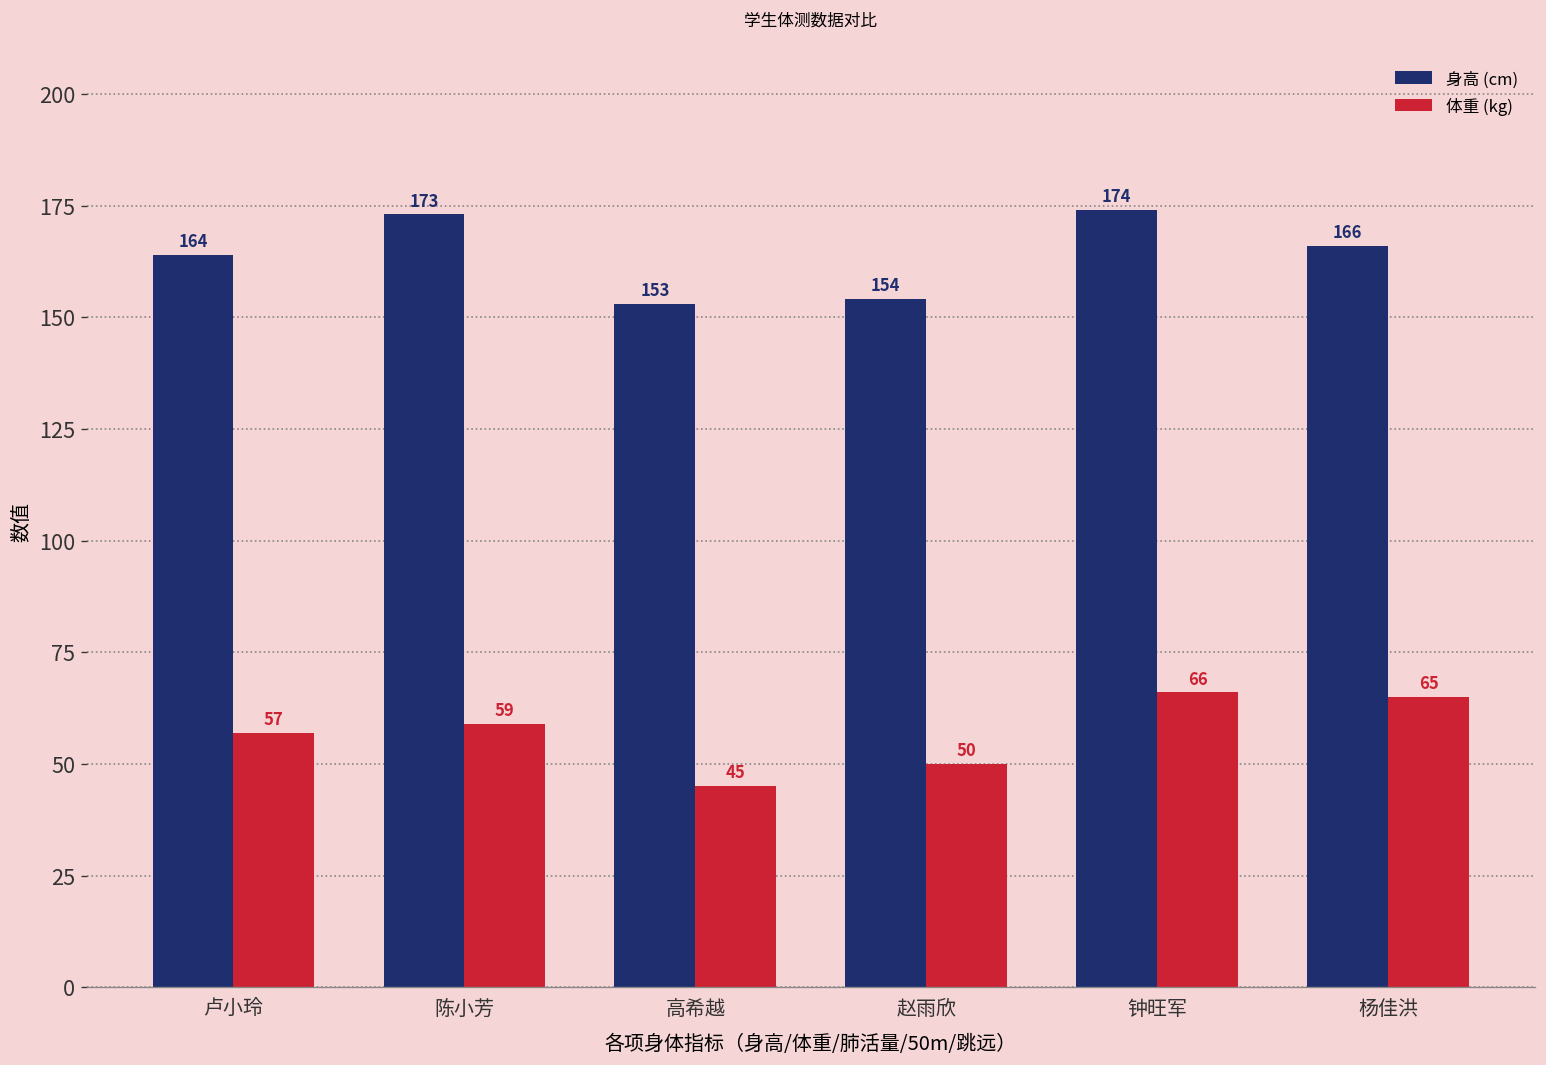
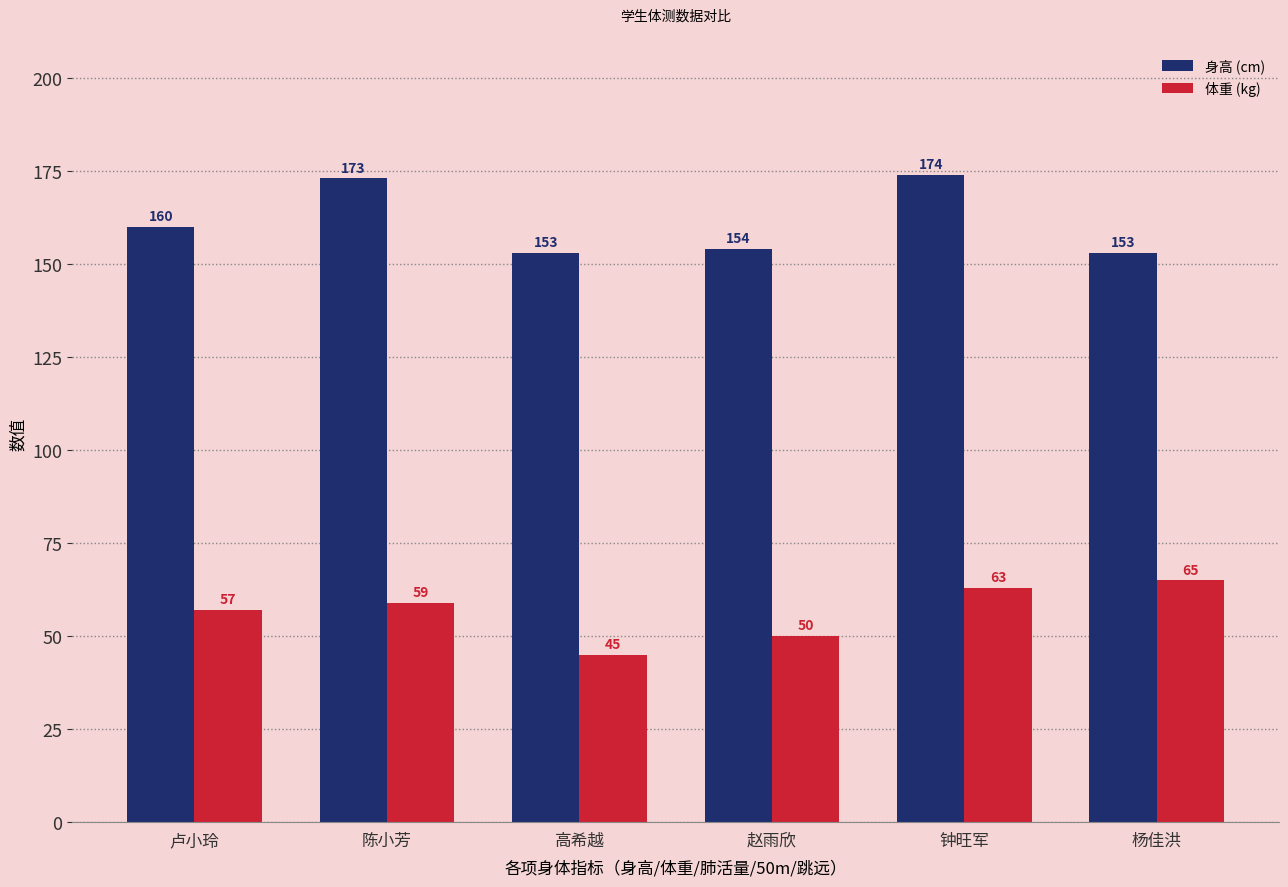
  {
    "身高 (cm)": {
-     "卢小玲": 164,
+     "卢小玲": 160,
      "陈小芳": 173,
      "高希越": 153,
      "赵雨欣": 154,
      "钟旺军": 174,
-     "杨佳洪": 166
+     "杨佳洪": 153
    },
    "体重 (kg)": {
      "卢小玲": 57,
      "陈小芳": 59,
      "高希越": 45,
      "赵雨欣": 50,
-     "钟旺军": 66,
+     "钟旺军": 63,
      "杨佳洪": 65
    }
  }
